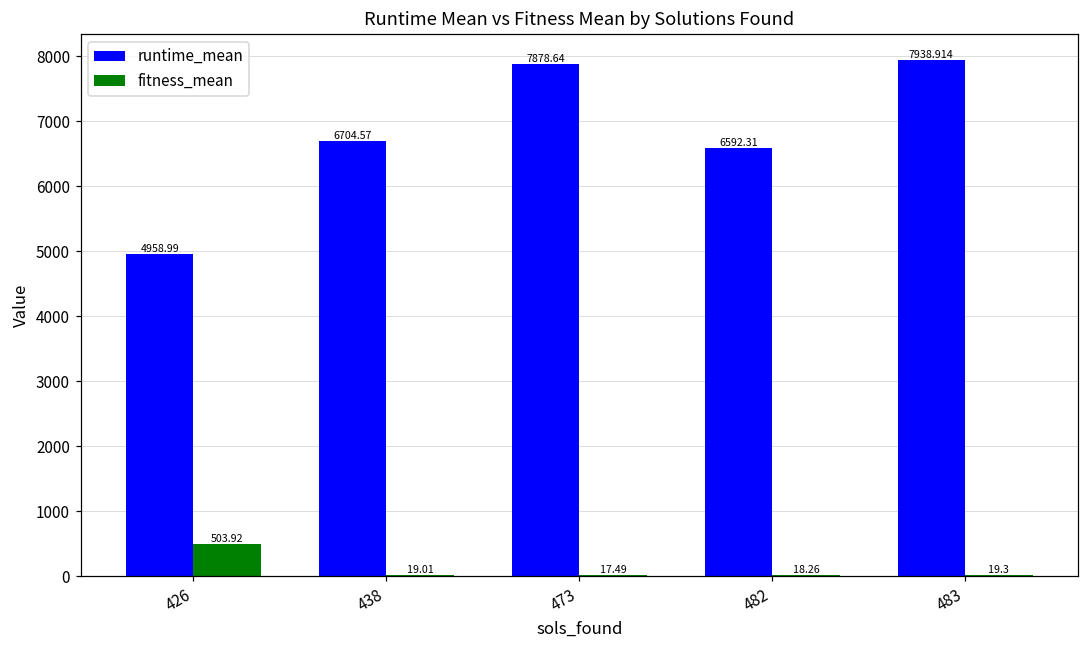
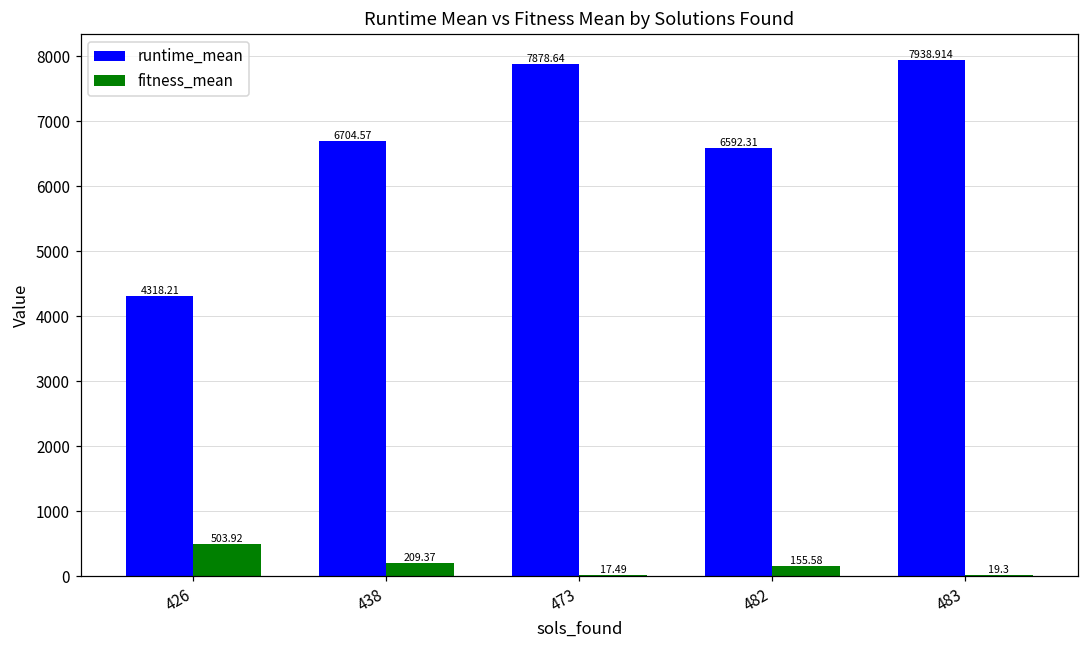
  {
    "runtime_mean": {
-     "426": 4958.99,
+     "426": 4318.21,
      "438": 6704.57,
      "473": 7878.64,
      "482": 6592.31,
      "483": 7938.914
    },
    "fitness_mean": {
      "426": 503.92,
-     "438": 19.01,
+     "438": 209.37,
      "473": 17.49,
-     "482": 18.26,
+     "482": 155.58,
      "483": 19.3
    }
  }
